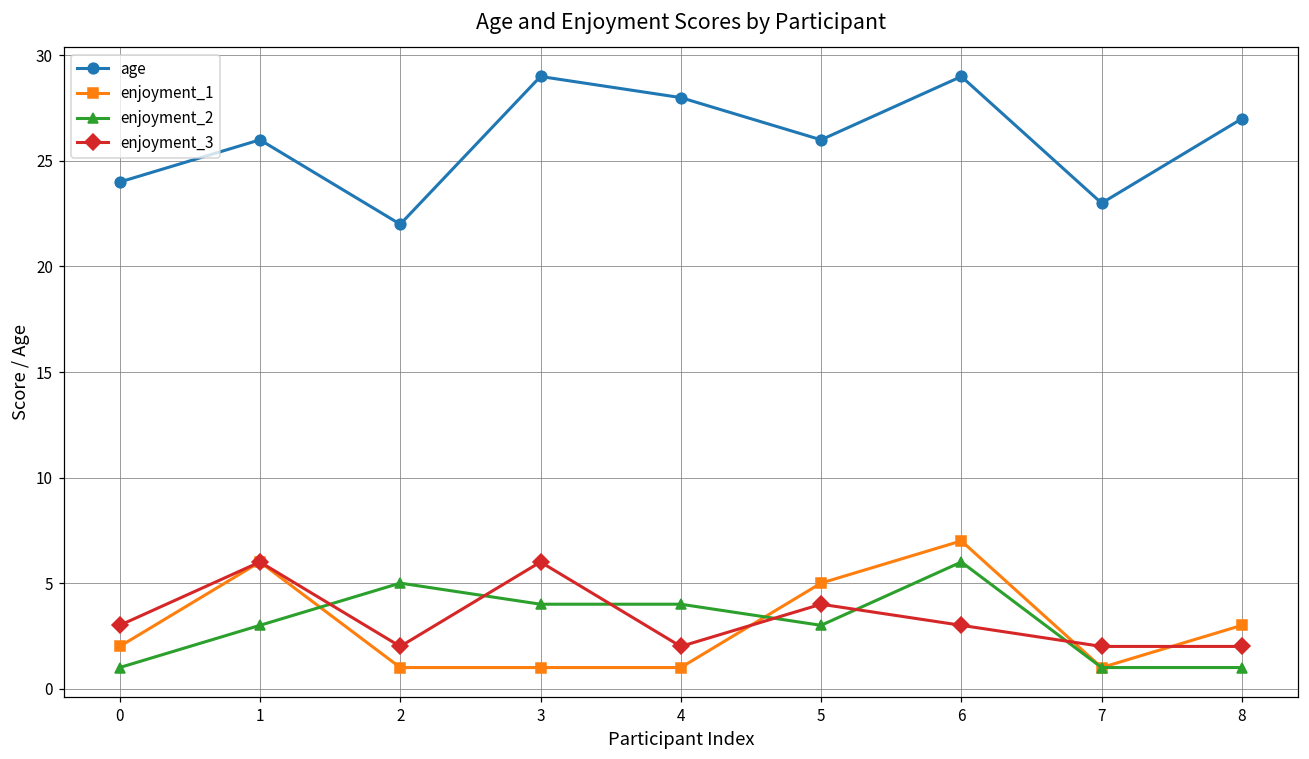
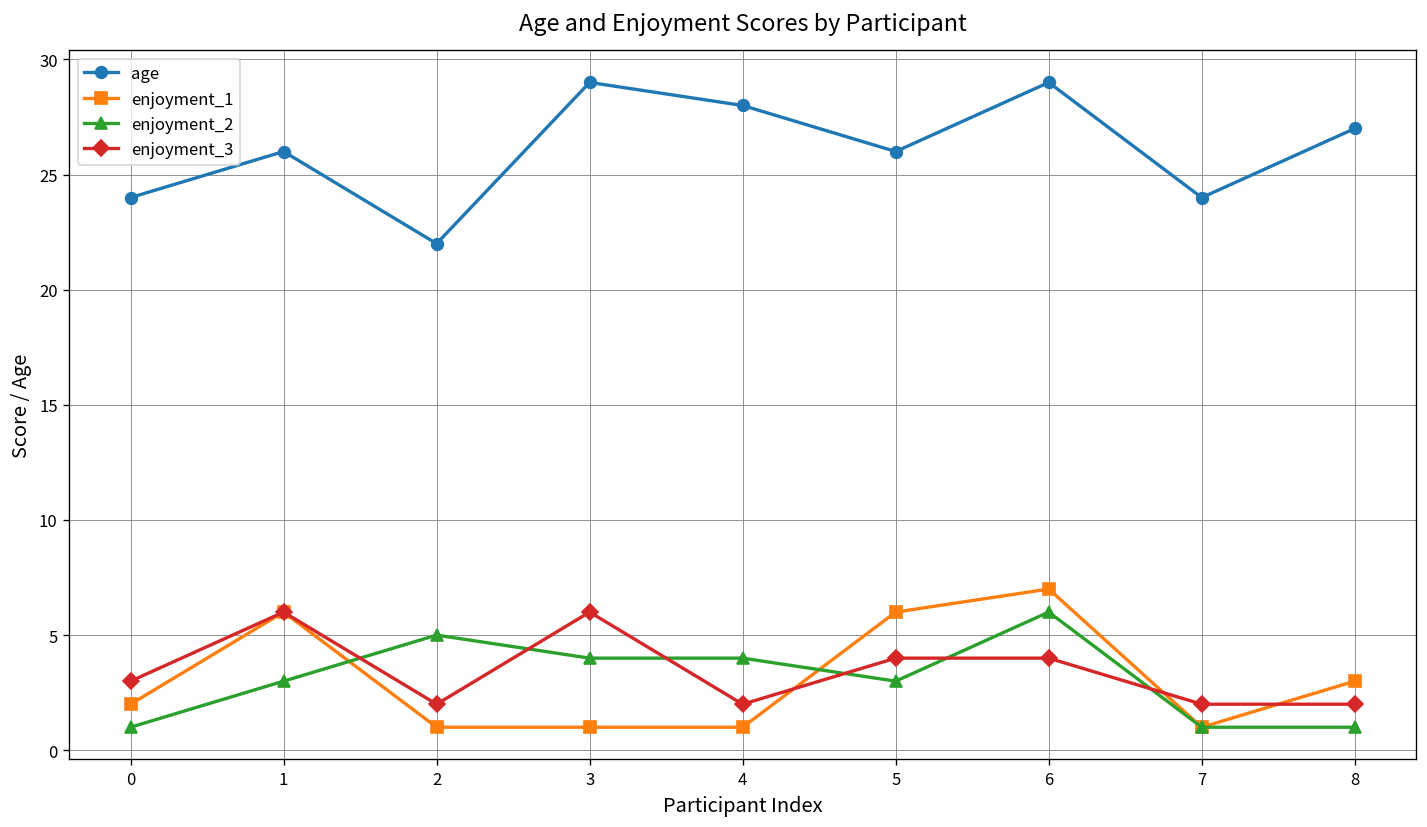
  {
    "age": {
      "0": 24,
      "1": 26,
      "2": 22,
      "3": 29,
      "4": 28,
      "5": 26,
      "6": 29,
-     "7": 23,
+     "7": 24,
      "8": 27
    },
    "enjoyment_1": {
      "0": 2,
      "2": 1,
      "3": 1,
      "4": 1,
-     "5": 5,
+     "5": 6,
      "6": 7,
      "8": 3
    },
    "enjoyment_2": {
      "0": 1,
      "1": 3,
      "2": 5,
      "3": 4,
      "4": 4,
      "5": 3,
      "6": 6,
      "8": 1
    },
    "enjoyment_3": {
      "0": 3,
      "2": 2,
      "3": 6,
      "4": 2,
      "5": 4,
-     "6": 3,
+     "6": 4,
      "7": 2,
      "8": 2
    }
  }
